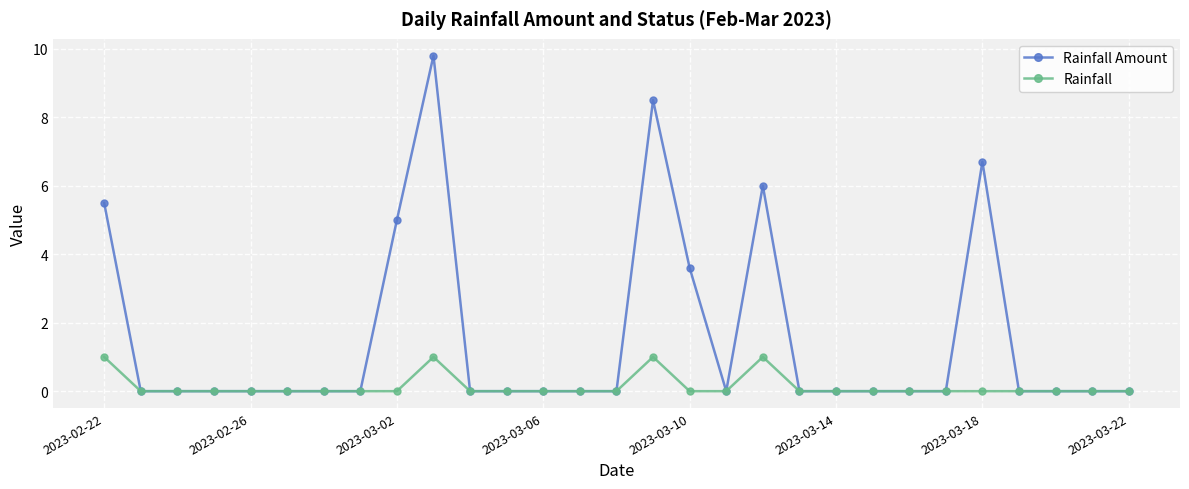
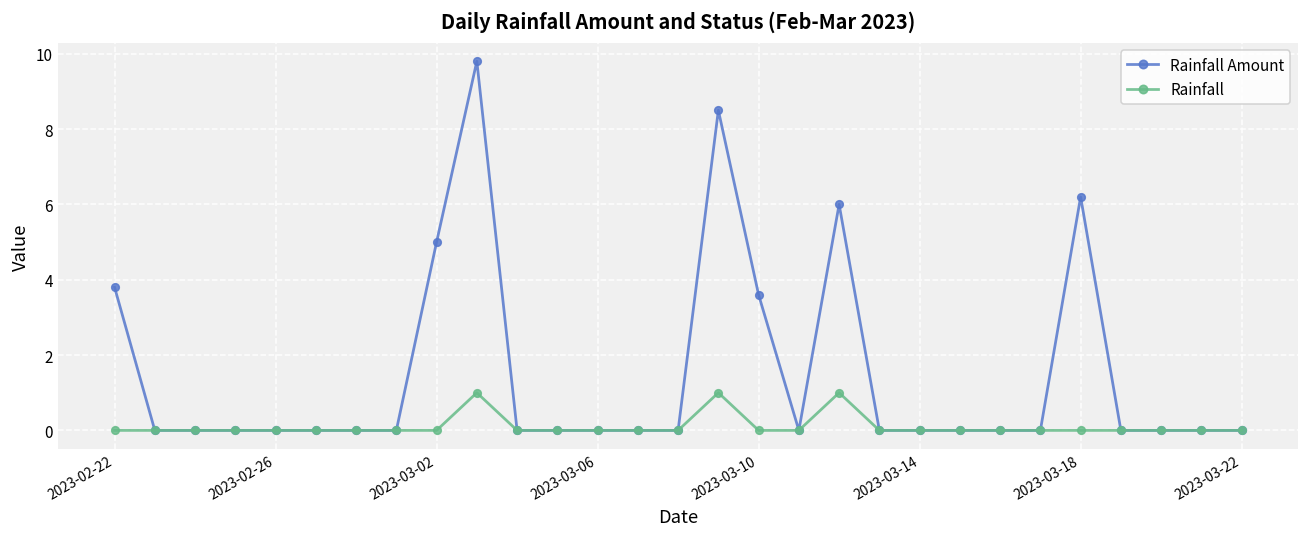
  {
    "Rainfall Amount": {
-     "2023-02-22": 5.5,
+     "2023-02-22": 3.8,
      "2023-03-02": 5.0,
      "2023-03-10": 3.6,
-     "2023-03-18": 6.7
+     "2023-03-18": 6.2
    },
    "Rainfall": {
-     "2023-02-22": 1,
+     "2023-02-22": 0,
      "2023-03-02": 0,
      "2023-03-10": 0,
      "2023-03-18": 0
    }
  }
